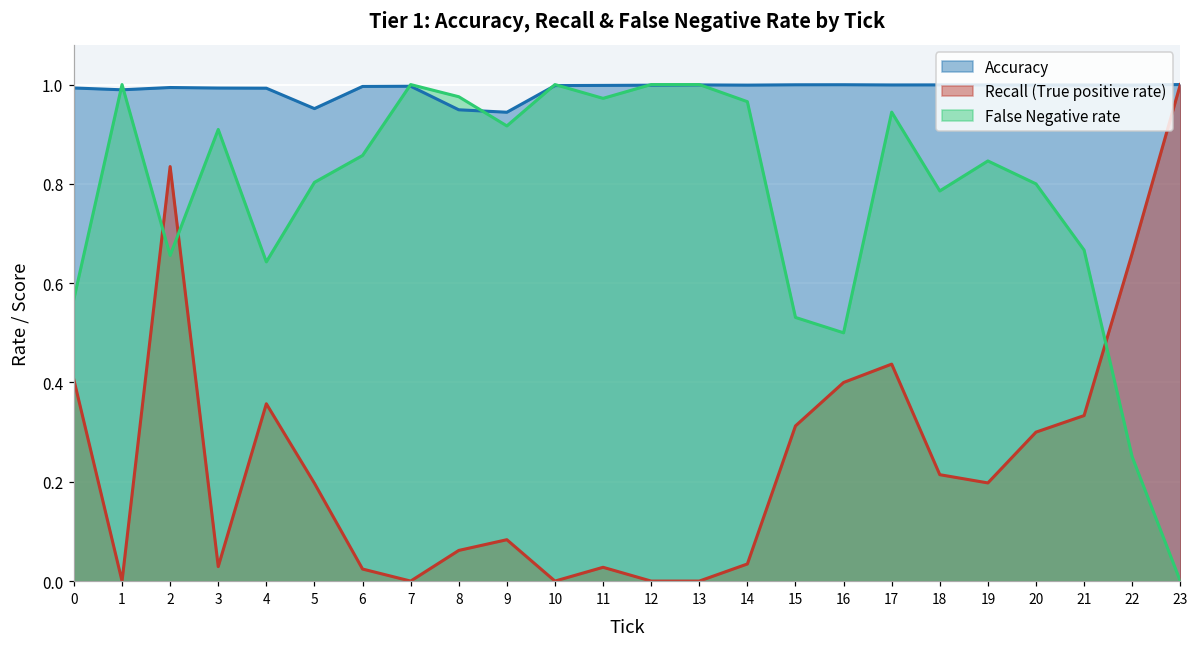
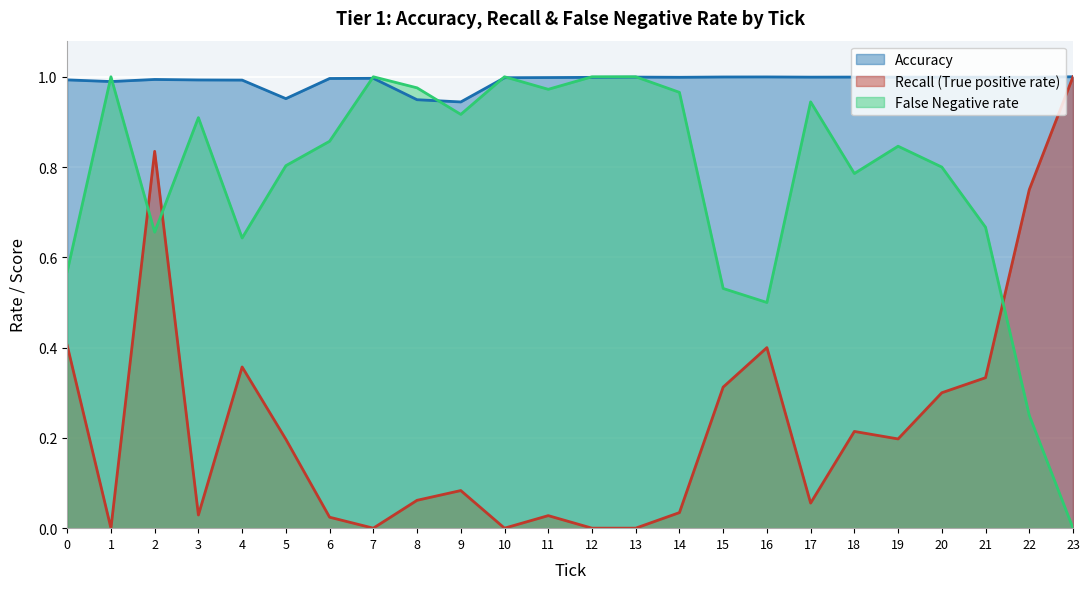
  {
    "Accuracy": {
      "0": 0.99,
      "1": 0.99,
      "2": 0.99,
      "3": 0.99,
      "4": 0.99,
      "5": 0.95,
      "6": 1.00,
      "8": 0.95,
      "9": 0.94,
      "11": 1.00,
      "14": 1.00,
      "15": 1.00,
      "16": 1.00,
      "17": 1.00
    },
    "Recall (True positive rate)": {
      "0": 0.40,
      "1": 0.00,
      "2": 0.83,
      "3": 0.03,
      "4": 0.36,
      "5": 0.20,
      "6": 0.02,
      "7": 0.00,
      "8": 0.06,
      "9": 0.08,
      "10": 0.00,
      "11": 0.03,
      "12": 0.00,
      "13": 0.00,
      "14": 0.03,
      "15": 0.31,
      "16": 0.40,
-     "17": 0.44,
+     "17": 0.06,
      "18": 0.21,
      "19": 0.20,
      "20": 0.30,
      "21": 0.33,
-     "22": 0.66
+     "22": 0.75
    },
    "False Negative rate": {
      "0": 0.57,
      "1": 1.00,
      "2": 0.66,
      "3": 0.91,
      "4": 0.64,
      "5": 0.80,
      "6": 0.86,
      "8": 0.98,
      "9": 0.92,
      "11": 0.97,
      "14": 0.97,
      "15": 0.53,
      "16": 0.50,
      "17": 0.94,
      "18": 0.79,
      "19": 0.85,
      "20": 0.80,
      "21": 0.67,
      "22": 0.25,
      "23": 0.00
    }
  }
